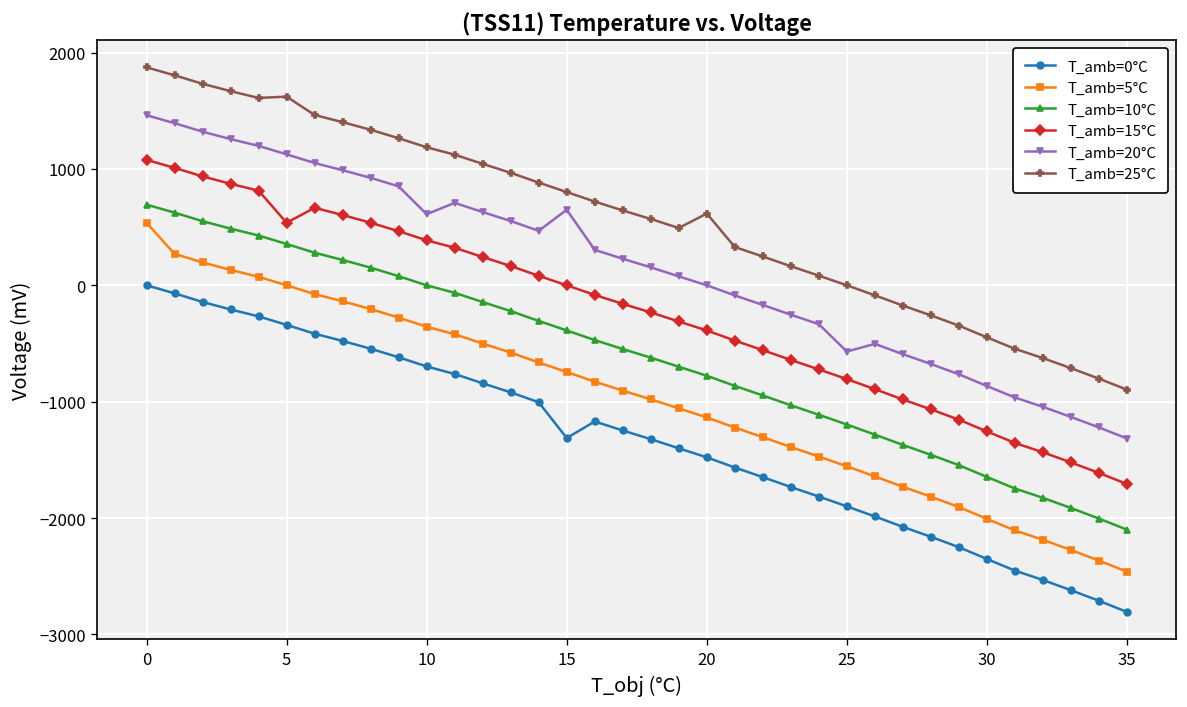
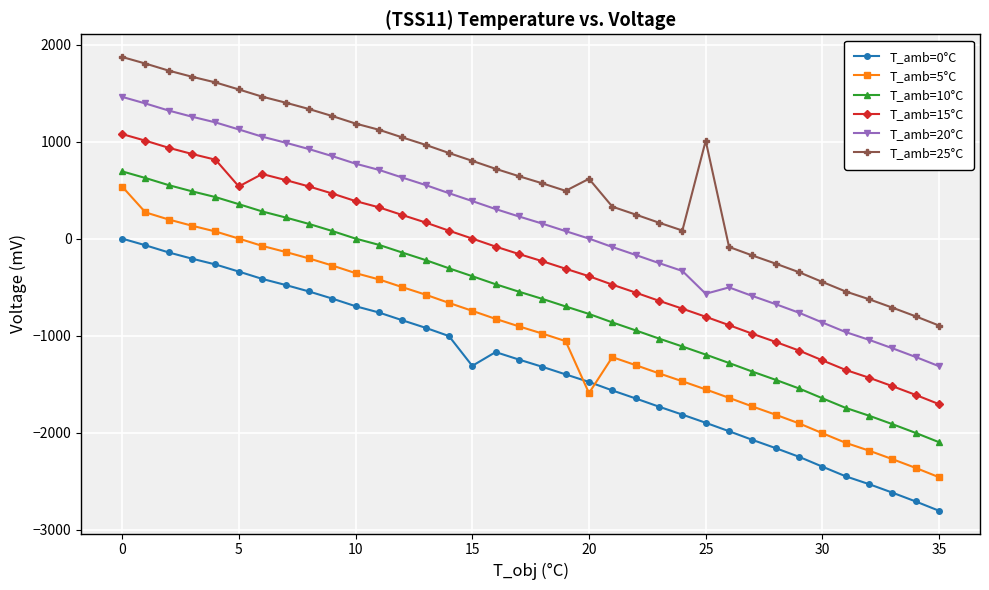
  {
    "T_amb=0°C": {
      "0": 0,
      "5": -300,
      "10": -700,
      "15": -1300,
      "20": -1500,
      "25": -1900,
      "30": -2400,
      "35": -2800
    },
    "T_amb=5°C": {
      "0": 500,
      "5": 0,
      "10": -400,
      "15": -700,
-     "20": -1100,
+     "20": -1600,
      "25": -1600,
      "30": -2000,
      "35": -2500
    },
    "T_amb=10°C": {
      "0": 700,
      "5": 400,
      "10": 0,
      "15": -400,
      "20": -800,
      "25": -1200,
      "30": -1600,
      "35": -2100
    },
    "T_amb=15°C": {
      "0": 1100,
      "5": 500,
      "10": 400,
      "15": 0,
      "20": -400,
      "25": -800,
      "30": -1300,
      "35": -1700
    },
    "T_amb=20°C": {
      "0": 1500,
      "5": 1100,
-     "10": 600,
-     "15": 600,
+     "10": 800,
+     "15": 400,
      "20": 0,
      "25": -600,
      "30": -900,
      "35": -1300
    },
    "T_amb=25°C": {
      "0": 1900,
-     "5": 1600,
+     "5": 1500,
      "10": 1200,
      "15": 800,
      "20": 600,
-     "25": 0,
+     "25": 1000,
      "30": -400,
      "35": -900
    }
  }
